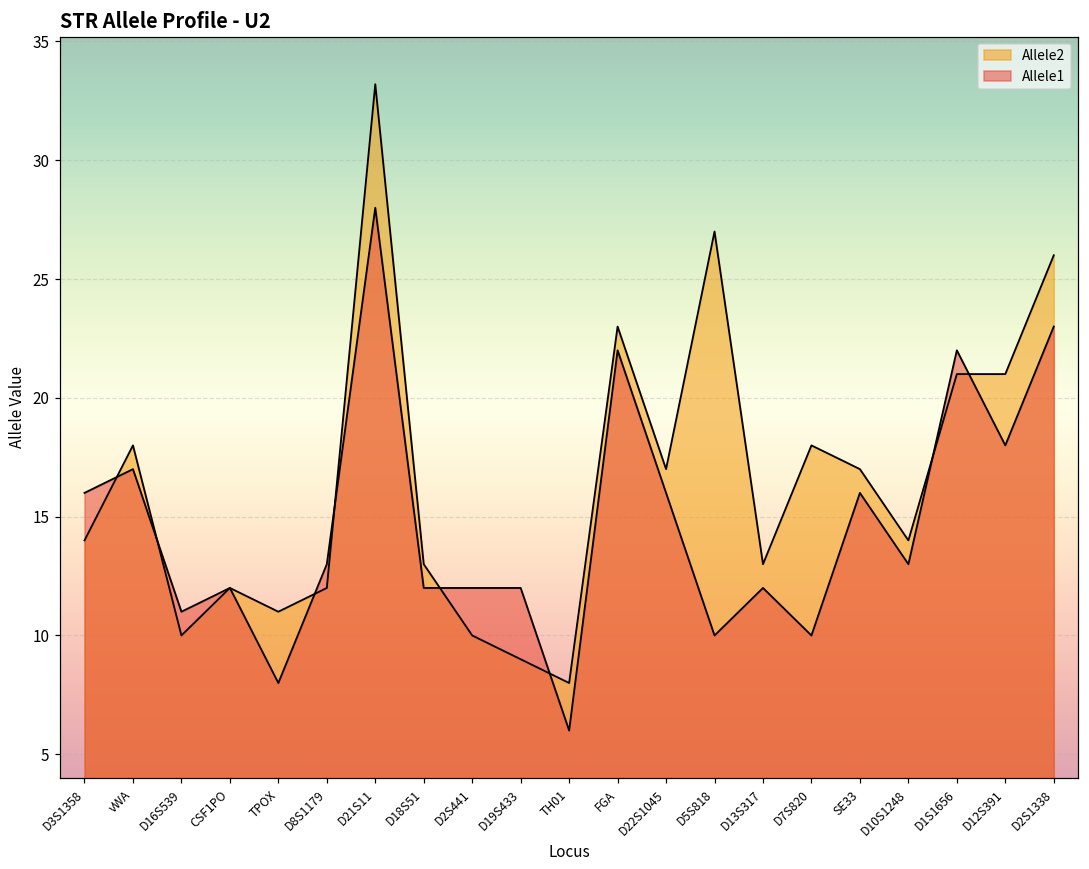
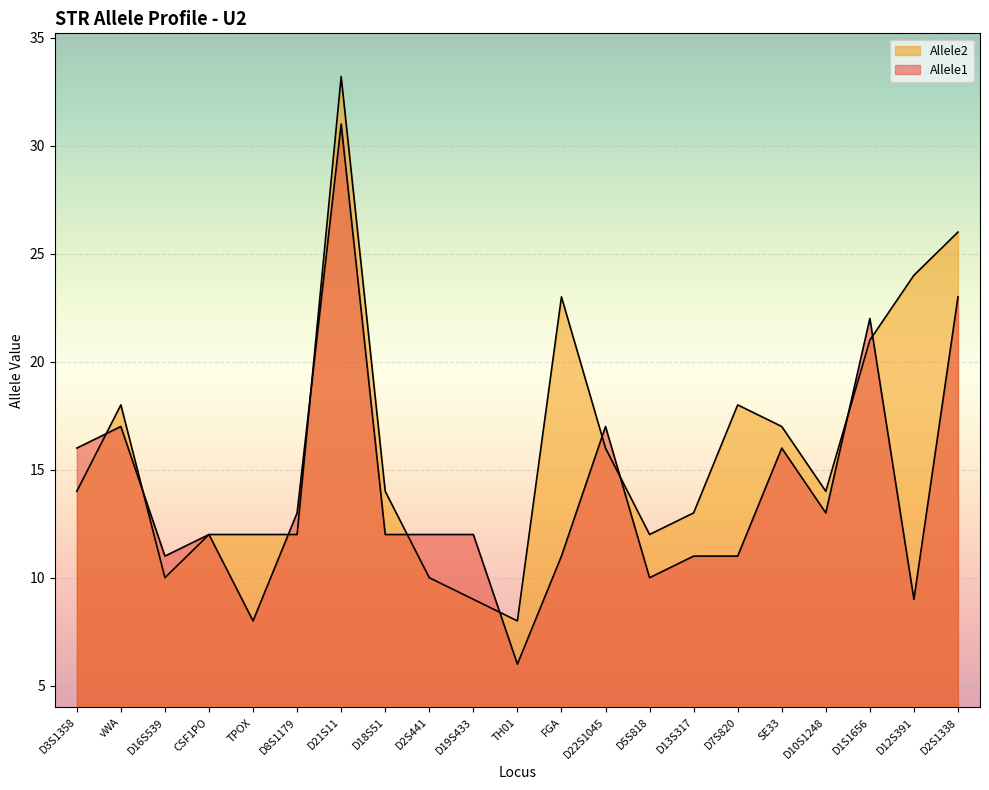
  {
    "Allele2": {
      "D3S1358": 14,
      "vWA": 18,
      "D16S539": 10,
-     "TPOX": 11,
+     "TPOX": 12,
      "D8S1179": 12,
      "D21S11": 33.2,
-     "D18S51": 13,
+     "D18S51": 14,
      "D2S441": 10,
      "D19S433": 9,
      "TH01": 8,
      "FGA": 23,
-     "D22S1045": 17,
-     "D5S818": 27,
+     "D22S1045": 16,
+     "D5S818": 12,
      "D13S317": 13,
      "D7S820": 18,
      "SE33": 17,
      "D10S1248": 14,
      "D1S1656": 21,
-     "D12S391": 21,
+     "D12S391": 24,
      "D2S1338": 26
    },
    "Allele1": {
      "D3S1358": 16,
      "vWA": 17,
      "D16S539": 11,
      "TPOX": 8,
      "D8S1179": 13,
-     "D21S11": 28,
+     "D21S11": 31,
      "D18S51": 12,
      "D2S441": 12,
      "D19S433": 12,
      "TH01": 6,
-     "FGA": 22,
-     "D22S1045": 16,
+     "FGA": 11,
+     "D22S1045": 17,
      "D5S818": 10,
-     "D13S317": 12,
-     "D7S820": 10,
+     "D13S317": 11,
+     "D7S820": 11,
      "SE33": 16,
      "D10S1248": 13,
      "D1S1656": 22,
-     "D12S391": 18,
+     "D12S391": 9,
      "D2S1338": 23
    }
  }
